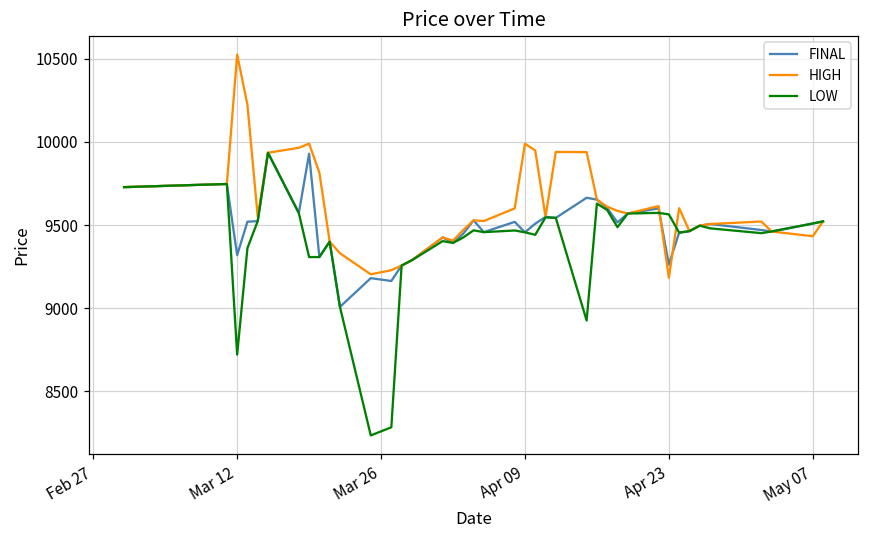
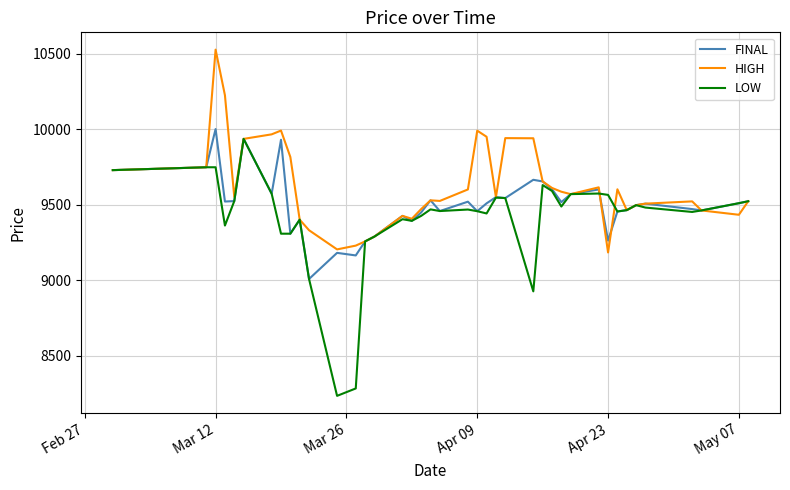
  {
    "FINAL": {
-     "Mar 12": 9320,
+     "Mar 12": 10000,
      "Apr 23": 9260
    },
    "HIGH": {
      "Mar 12": 10530,
      "Apr 09": 9990,
      "Apr 23": 9180,
      "May 07": 9430
    },
    "LOW": {
-     "Mar 12": 8720,
+     "Mar 12": 9750,
      "Apr 23": 9560
    }
  }
